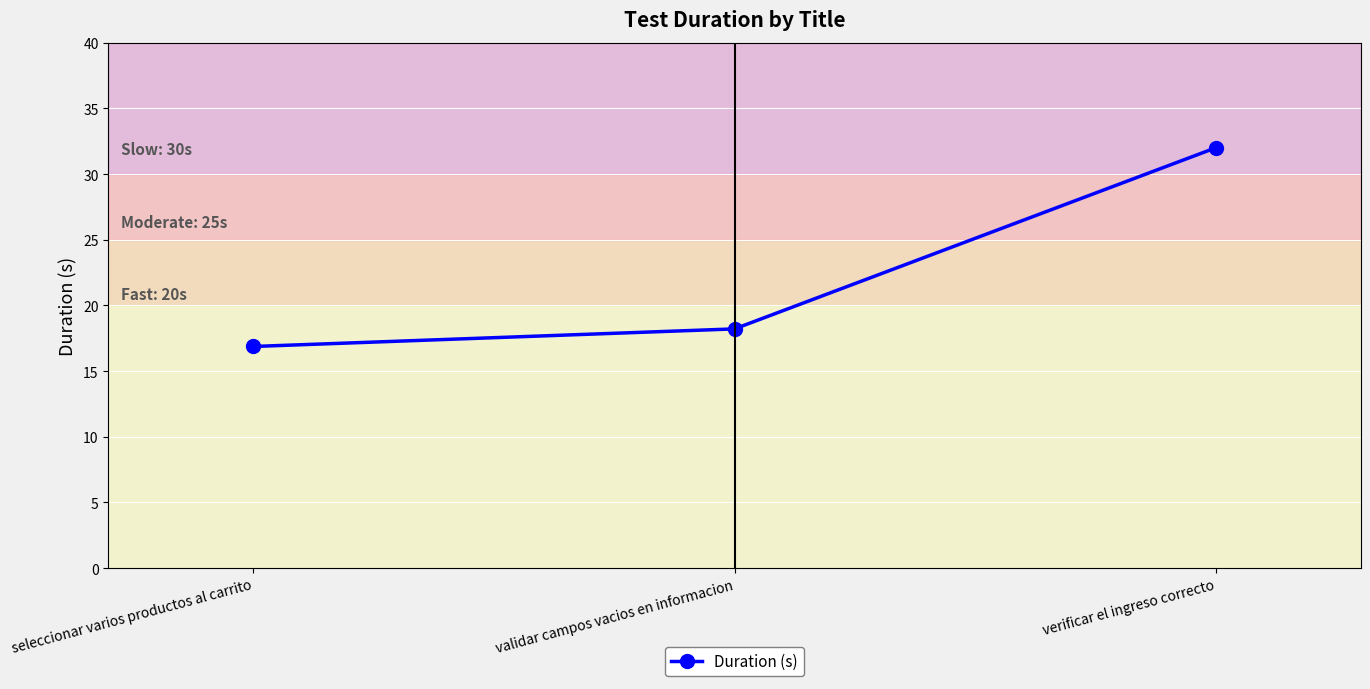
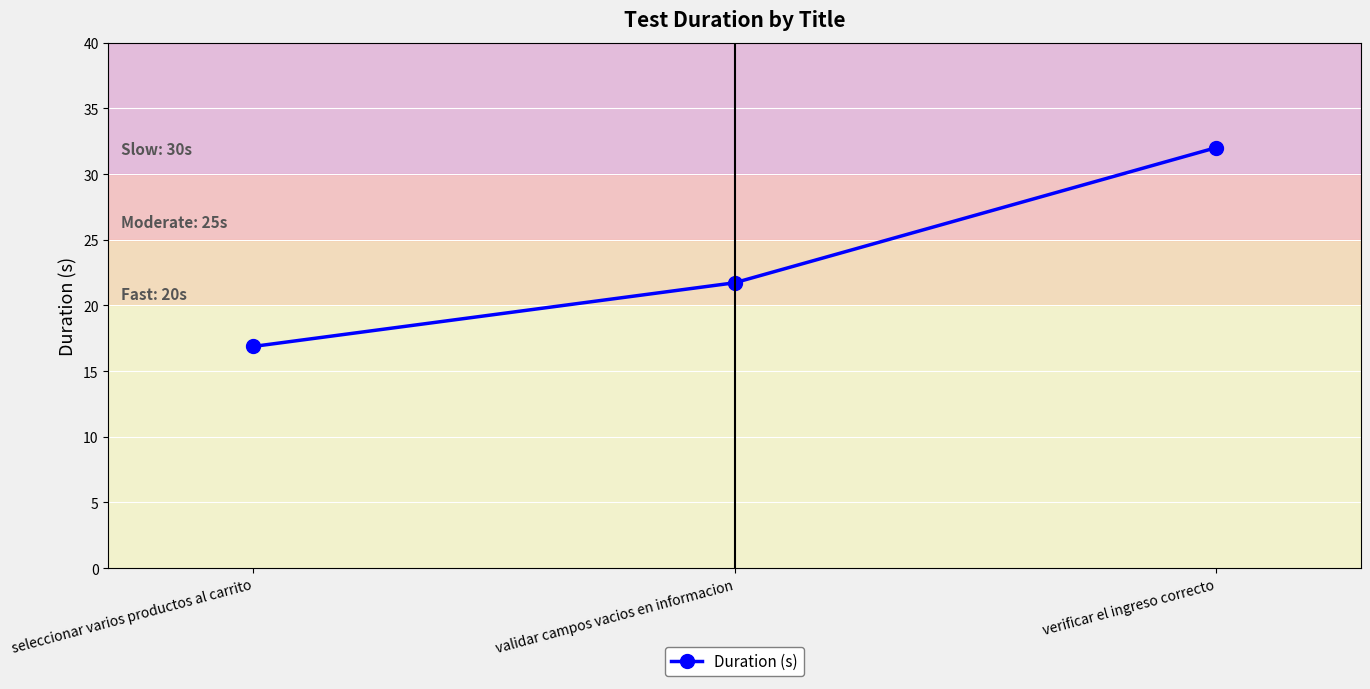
  {
    "seleccionar varios productos al carrito": 16.9,
-   "validar campos vacios en informacion": 18.2,
+   "validar campos vacios en informacion": 21.7,
    "verificar el ingreso correcto": 32.0
  }
